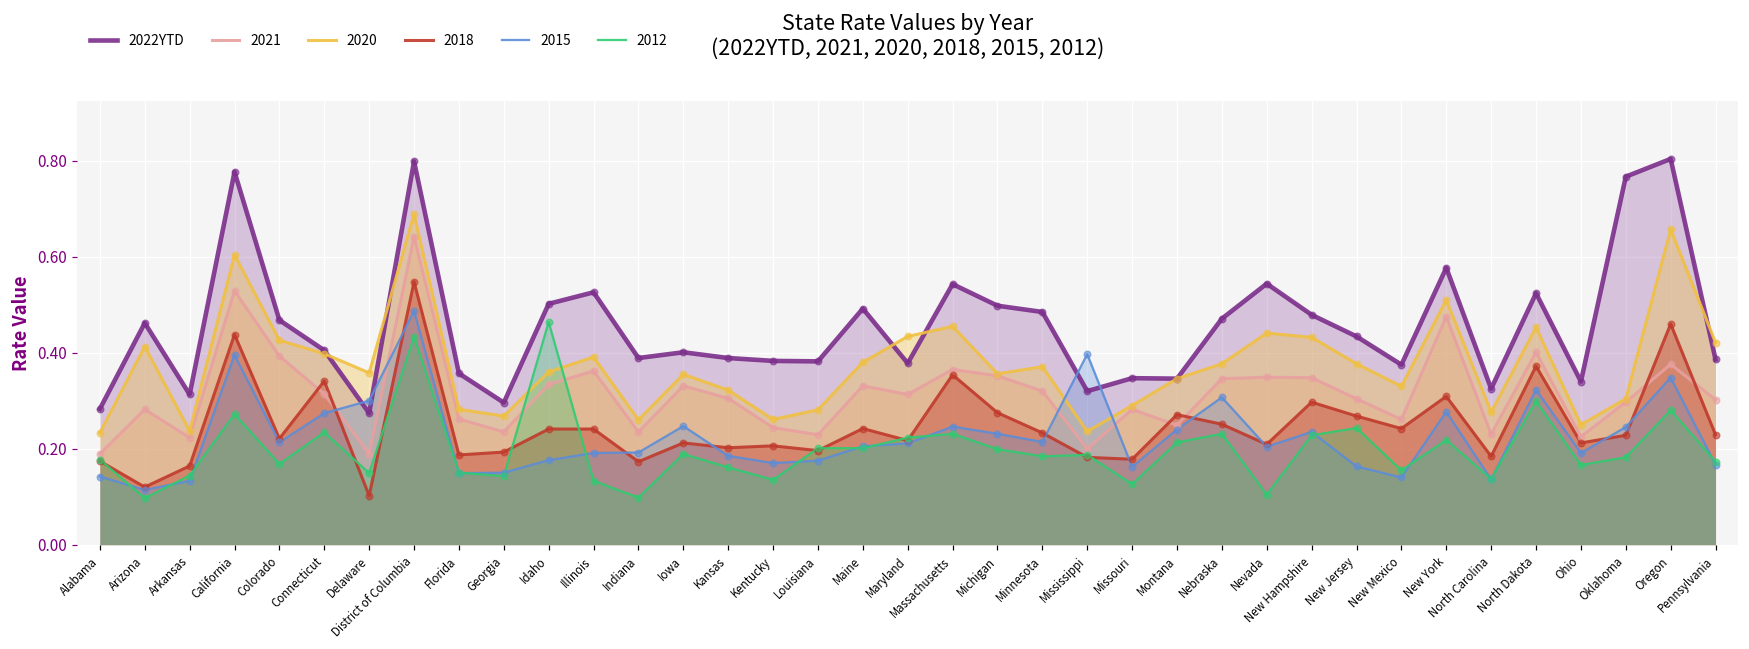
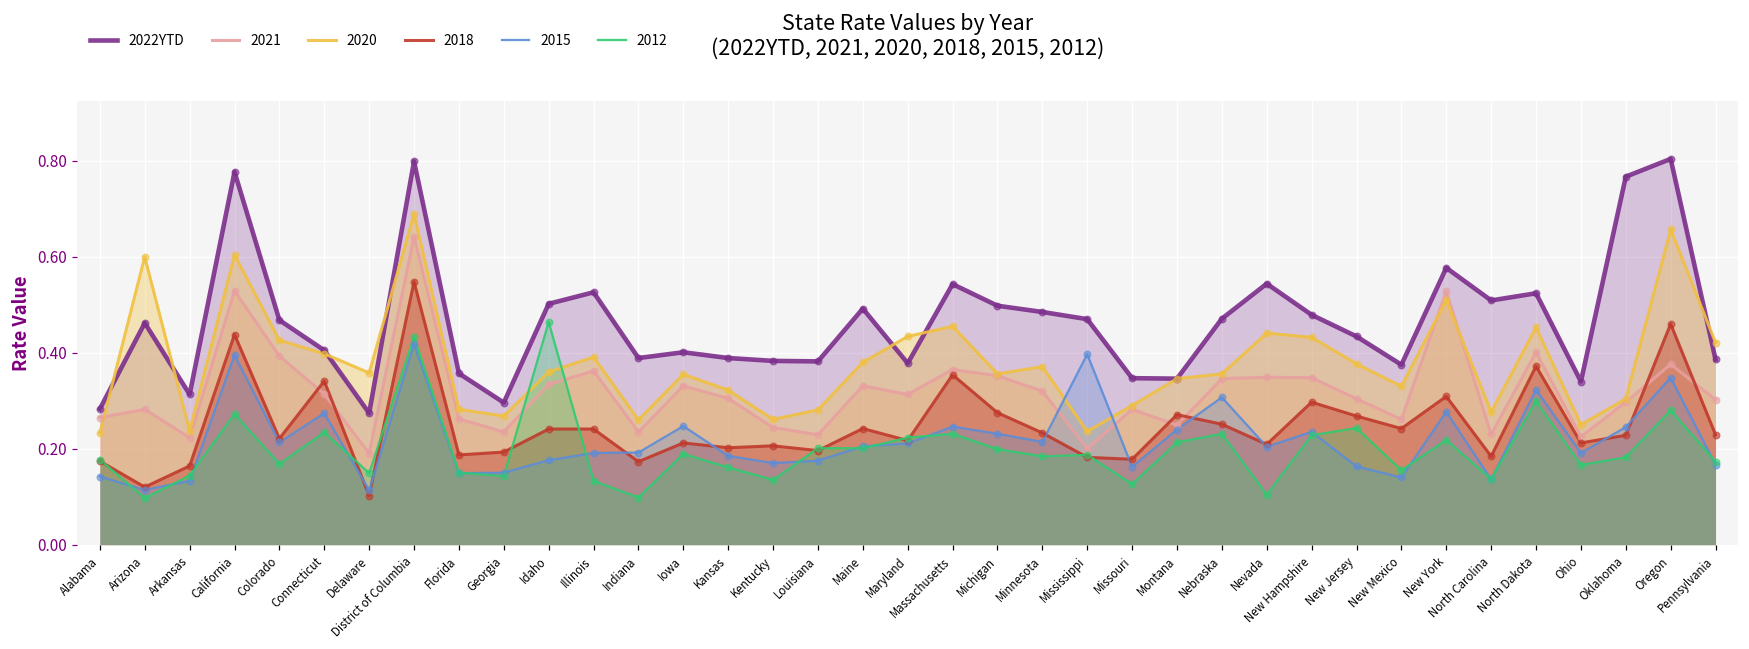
  {
    "2022YTD": {
      "Alabama": 0.28,
      "Arizona": 0.46,
      "Arkansas": 0.31,
      "California": 0.78,
      "Colorado": 0.47,
      "Connecticut": 0.41,
      "Delaware": 0.27,
      "District of Columbia": 0.80,
      "Florida": 0.36,
      "Georgia": 0.30,
      "Idaho": 0.50,
      "Illinois": 0.53,
      "Indiana": 0.39,
      "Iowa": 0.40,
      "Kansas": 0.39,
      "Kentucky": 0.38,
      "Louisiana": 0.38,
      "Maine": 0.49,
      "Maryland": 0.38,
      "Massachusetts": 0.54,
      "Michigan": 0.50,
      "Minnesota": 0.49,
-     "Mississippi": 0.32,
+     "Mississippi": 0.47,
      "Missouri": 0.35,
      "Nebraska": 0.47,
      "Nevada": 0.54,
      "New Hampshire": 0.48,
      "New Jersey": 0.43,
      "New Mexico": 0.38,
      "New York": 0.58,
-     "North Carolina": 0.33,
+     "North Carolina": 0.51,
      "North Dakota": 0.52,
      "Ohio": 0.34,
      "Oklahoma": 0.77,
      "Oregon": 0.80,
      "Pennsylvania": 0.39
    },
    "2021": {
-     "Alabama": 0.19,
+     "Alabama": 0.27,
      "Arizona": 0.28,
      "Arkansas": 0.22,
      "California": 0.53,
      "Colorado": 0.39,
      "Connecticut": 0.31,
      "Delaware": 0.19,
      "District of Columbia": 0.64,
      "Florida": 0.26,
      "Georgia": 0.24,
      "Idaho": 0.33,
      "Illinois": 0.36,
      "Indiana": 0.24,
      "Iowa": 0.33,
      "Kansas": 0.31,
      "Kentucky": 0.24,
      "Louisiana": 0.23,
      "Maine": 0.33,
      "Maryland": 0.31,
      "Massachusetts": 0.37,
      "Minnesota": 0.32,
      "Mississippi": 0.20,
      "Missouri": 0.28,
      "Montana": 0.25,
      "Nebraska": 0.35,
      "Nevada": 0.35,
      "New Hampshire": 0.35,
      "New Jersey": 0.30,
      "New Mexico": 0.26,
-     "New York": 0.48,
+     "New York": 0.53,
      "North Carolina": 0.23,
      "North Dakota": 0.40,
      "Ohio": 0.23,
      "Oklahoma": 0.30,
      "Oregon": 0.38,
      "Pennsylvania": 0.30
    },
    "2020": {
      "Alabama": 0.23,
-     "Arizona": 0.41,
+     "Arizona": 0.60,
      "Arkansas": 0.24,
      "California": 0.60,
      "Colorado": 0.43,
      "Connecticut": 0.40,
      "Delaware": 0.36,
      "District of Columbia": 0.69,
      "Florida": 0.28,
      "Georgia": 0.27,
      "Idaho": 0.36,
      "Illinois": 0.39,
      "Indiana": 0.26,
      "Iowa": 0.36,
      "Kansas": 0.32,
      "Kentucky": 0.26,
      "Louisiana": 0.28,
      "Maine": 0.38,
      "Maryland": 0.43,
      "Massachusetts": 0.46,
      "Minnesota": 0.37,
      "Mississippi": 0.24,
      "Missouri": 0.29,
-     "Nebraska": 0.38,
+     "Nebraska": 0.36,
      "Nevada": 0.44,
      "New Hampshire": 0.43,
      "New Jersey": 0.38,
      "New Mexico": 0.33,
      "New York": 0.51,
      "North Carolina": 0.28,
      "North Dakota": 0.45,
      "Ohio": 0.25,
      "Oklahoma": 0.30,
      "Oregon": 0.66,
      "Pennsylvania": 0.42
    },
    "2015": {
      "Alabama": 0.14,
      "Arizona": 0.11,
      "Arkansas": 0.13,
      "California": 0.40,
      "Colorado": 0.21,
      "Connecticut": 0.27,
-     "Delaware": 0.30,
-     "District of Columbia": 0.49,
+     "Delaware": 0.11,
+     "District of Columbia": 0.42,
      "Georgia": 0.15,
      "Idaho": 0.18,
      "Illinois": 0.19,
      "Indiana": 0.19,
      "Iowa": 0.25,
      "Kansas": 0.19,
      "Kentucky": 0.17,
      "Louisiana": 0.18,
      "Maryland": 0.21,
      "Massachusetts": 0.25,
      "Michigan": 0.23,
      "Minnesota": 0.21,
      "Mississippi": 0.40,
      "Missouri": 0.16,
      "Montana": 0.24,
      "Nebraska": 0.31,
      "New Hampshire": 0.24,
      "New Jersey": 0.16,
      "New Mexico": 0.14,
      "New York": 0.28,
      "North Dakota": 0.32,
      "Ohio": 0.19,
      "Oklahoma": 0.25,
      "Oregon": 0.35,
      "Pennsylvania": 0.17
    }
  }
